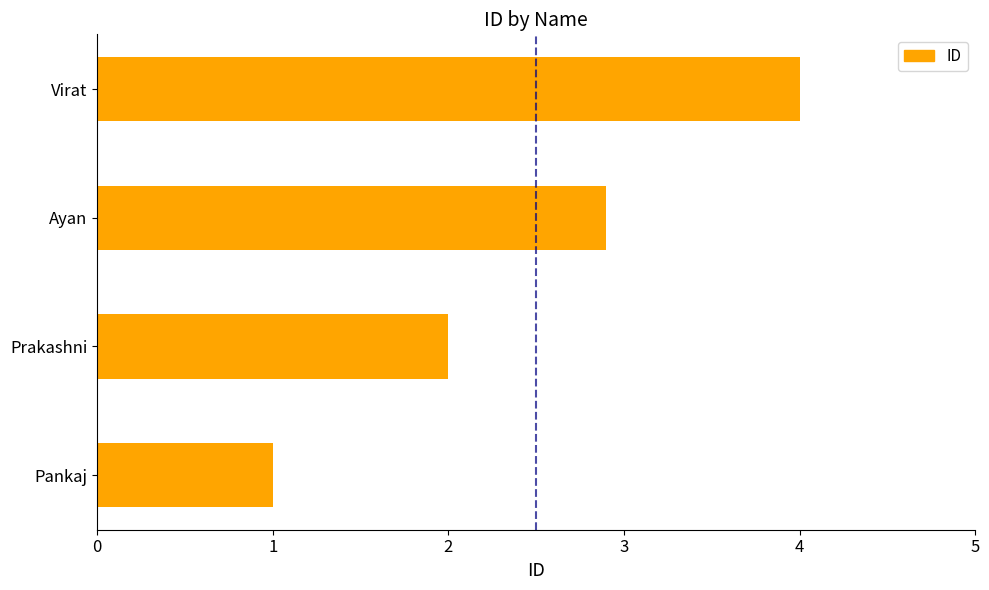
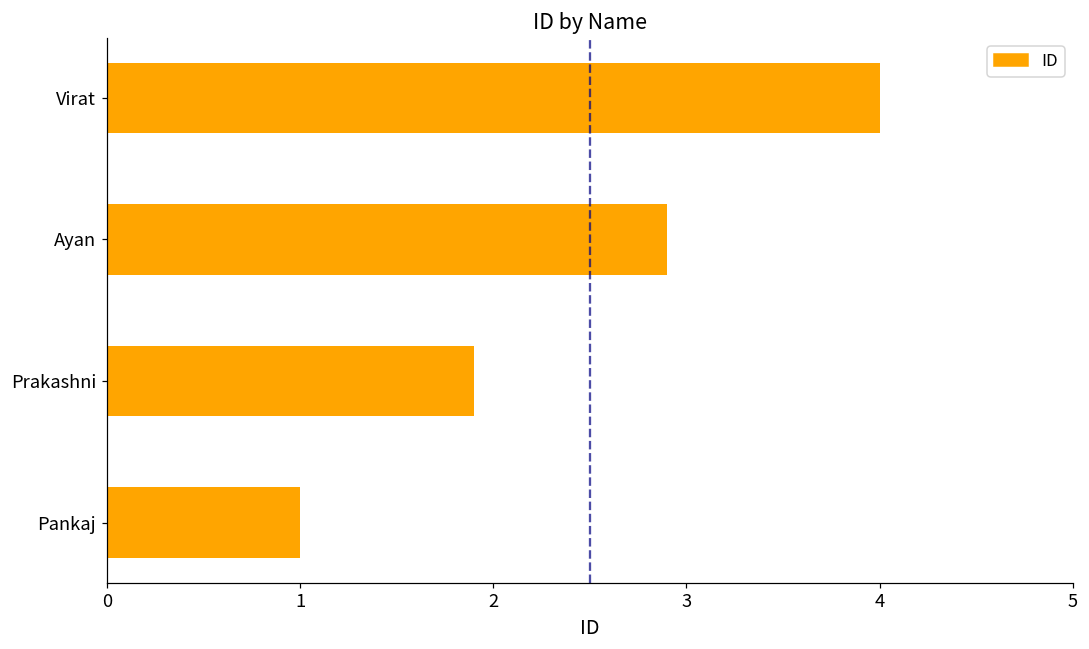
  {
    "Virat": 4.0,
    "Ayan": 2.9,
-   "Prakashni": 2.0,
+   "Prakashni": 1.9,
    "Pankaj": 1.0
  }
